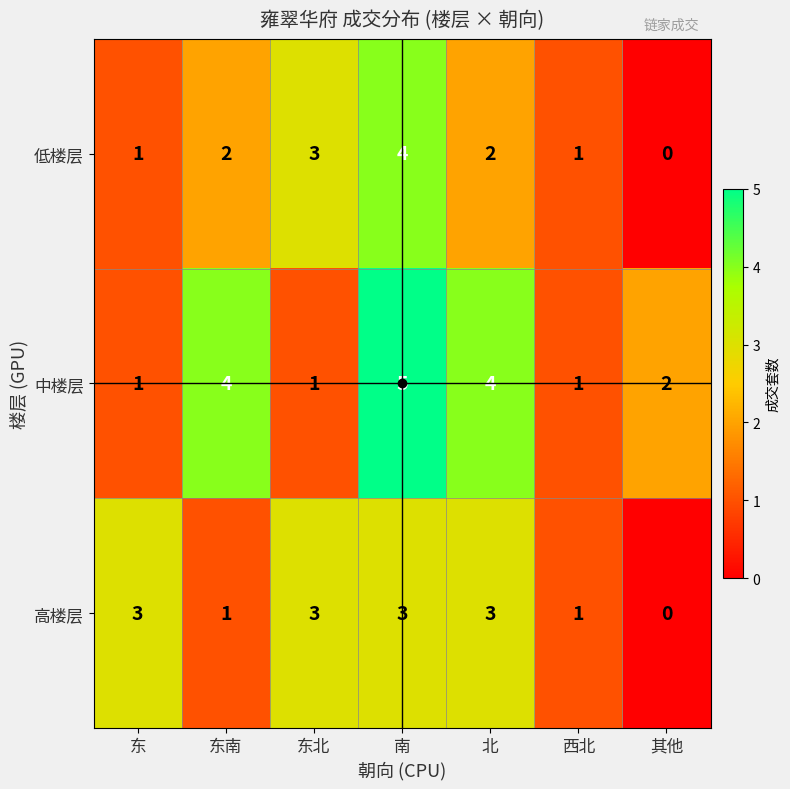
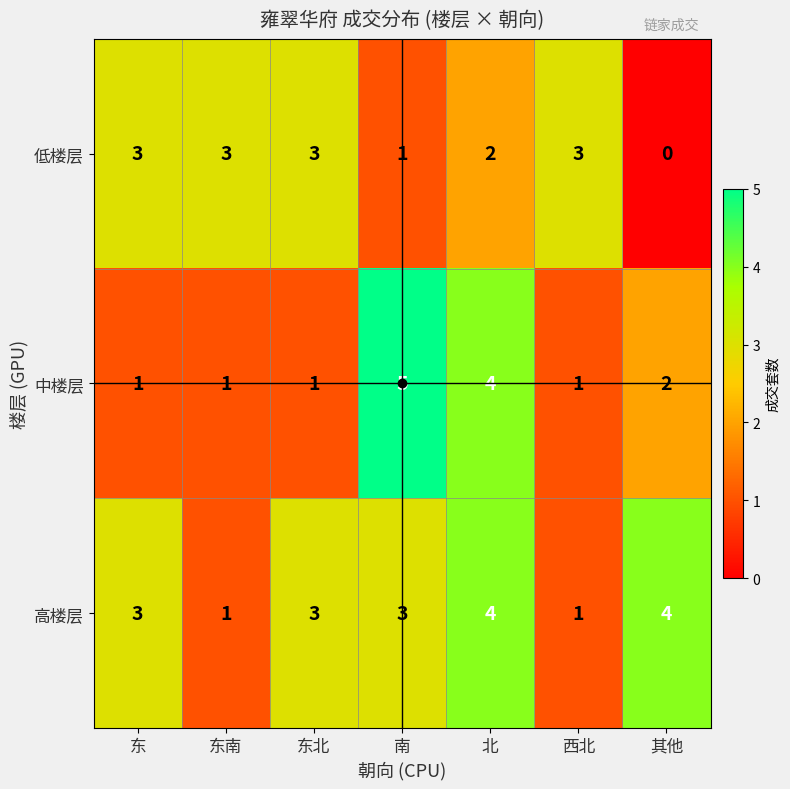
  {
    "低楼层": {
-     "东": 1,
-     "东南": 2,
+     "东": 3,
+     "东南": 3,
      "东北": 3,
-     "南": 4,
+     "南": 1,
      "北": 2,
-     "西北": 1,
+     "西北": 3,
      "其他": 0
    },
    "中楼层": {
      "东": 1,
-     "东南": 4,
+     "东南": 1,
      "东北": 1,
      "北": 4,
      "西北": 1,
      "其他": 2
    },
    "高楼层": {
      "东": 3,
      "东南": 1,
      "东北": 3,
      "南": 3,
-     "北": 3,
+     "北": 4,
      "西北": 1,
-     "其他": 0
+     "其他": 4
    }
  }
